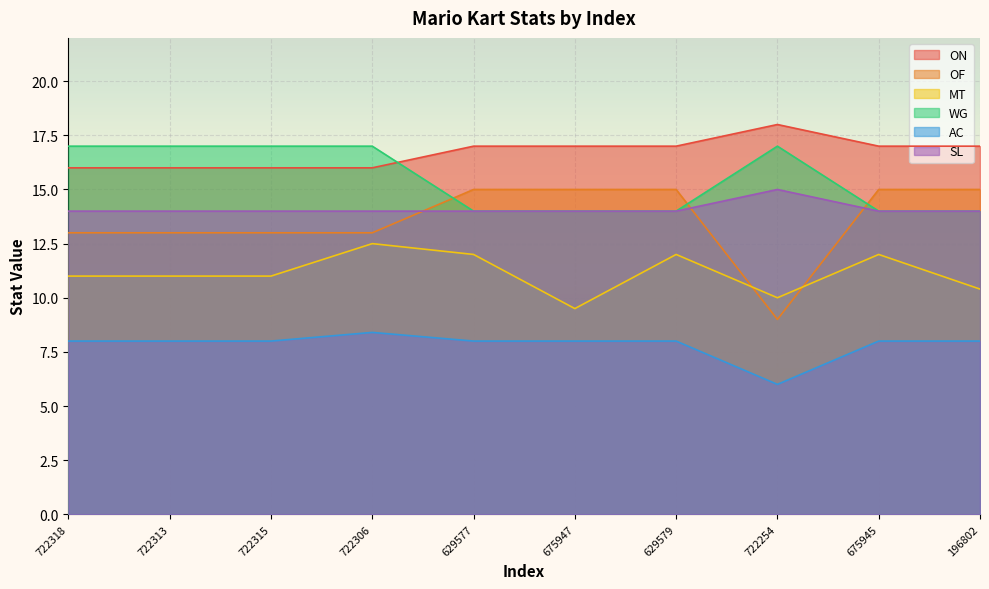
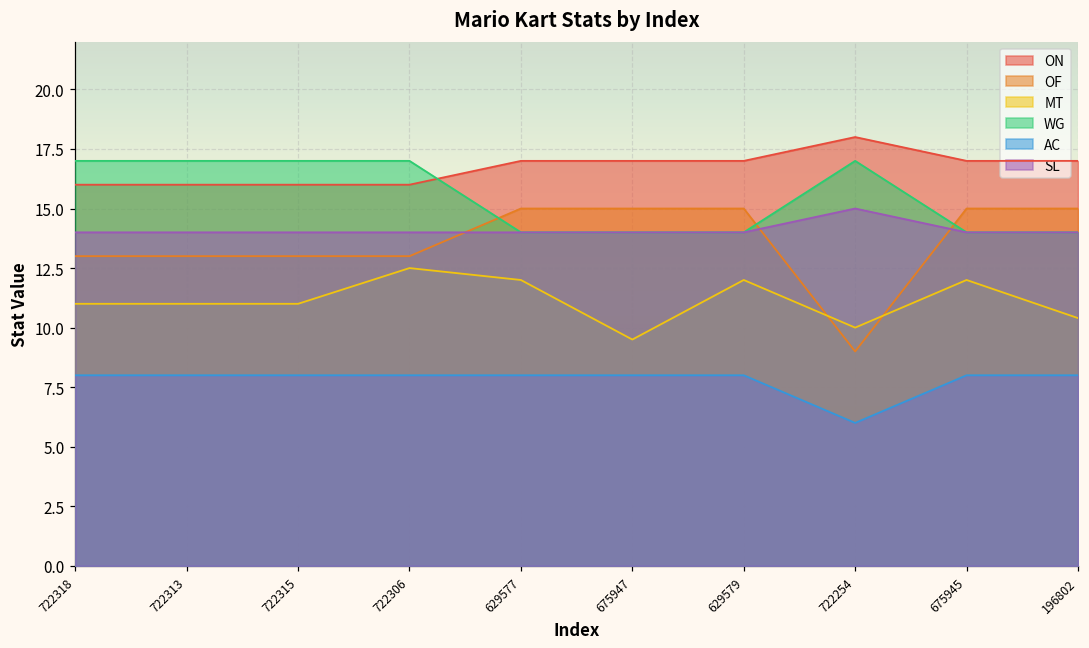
  {
    "MT": {
      "722318": 11.0,
      "722313": 11.0,
      "722315": 11.0,
      "722306": 12.5,
      "629577": 12.0,
      "675947": 9.5,
      "629579": 12.0,
      "722254": 10.0,
      "675945": 12.0,
      "196802": 10.4
    },
    "WG": {
      "722318": 17.0,
      "722313": 17.0,
      "722315": 17.0,
      "722306": 17.0,
      "722254": 17.0
    },
    "AC": {
      "722318": 8.0,
      "722313": 8.0,
      "722315": 8.0,
-     "722306": 8.4,
+     "722306": 8.0,
      "629577": 8.0,
      "675947": 8.0,
      "629579": 8.0,
      "722254": 6.0,
      "675945": 8.0,
      "196802": 8.0
    },
    "SL": {
      "722318": 14.0,
      "722313": 14.0,
      "722315": 14.0,
      "722306": 14.0,
      "722254": 15.0
    }
  }
